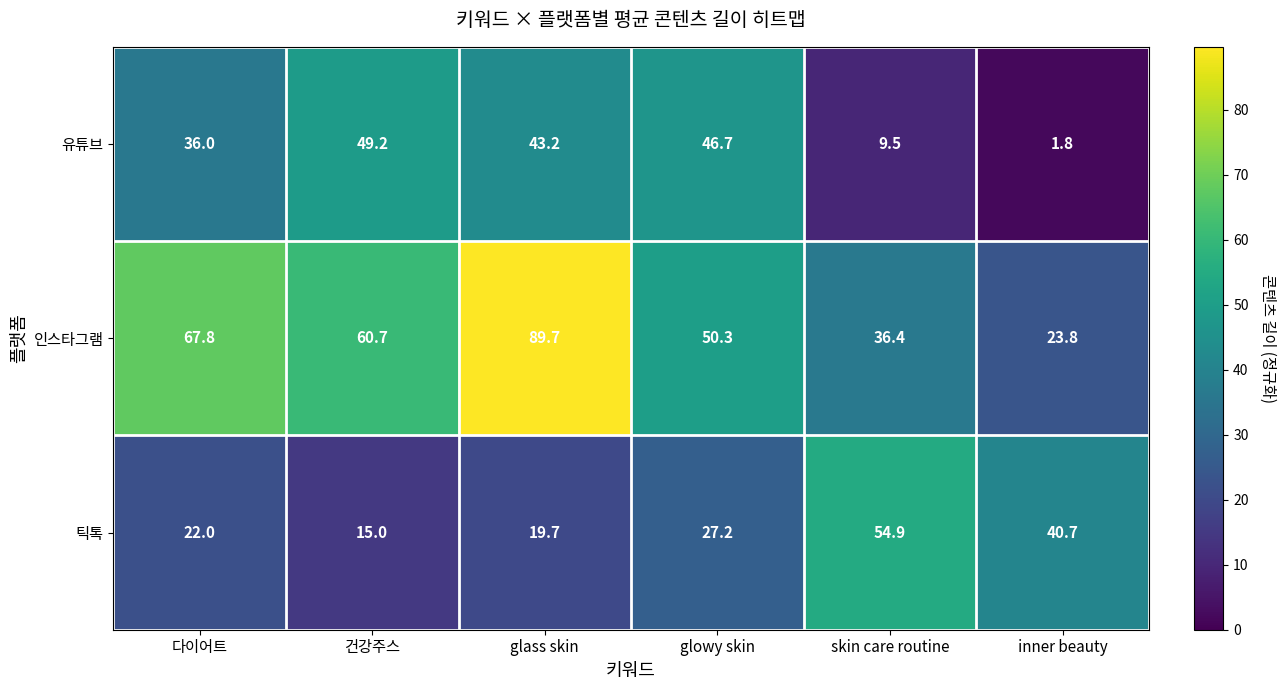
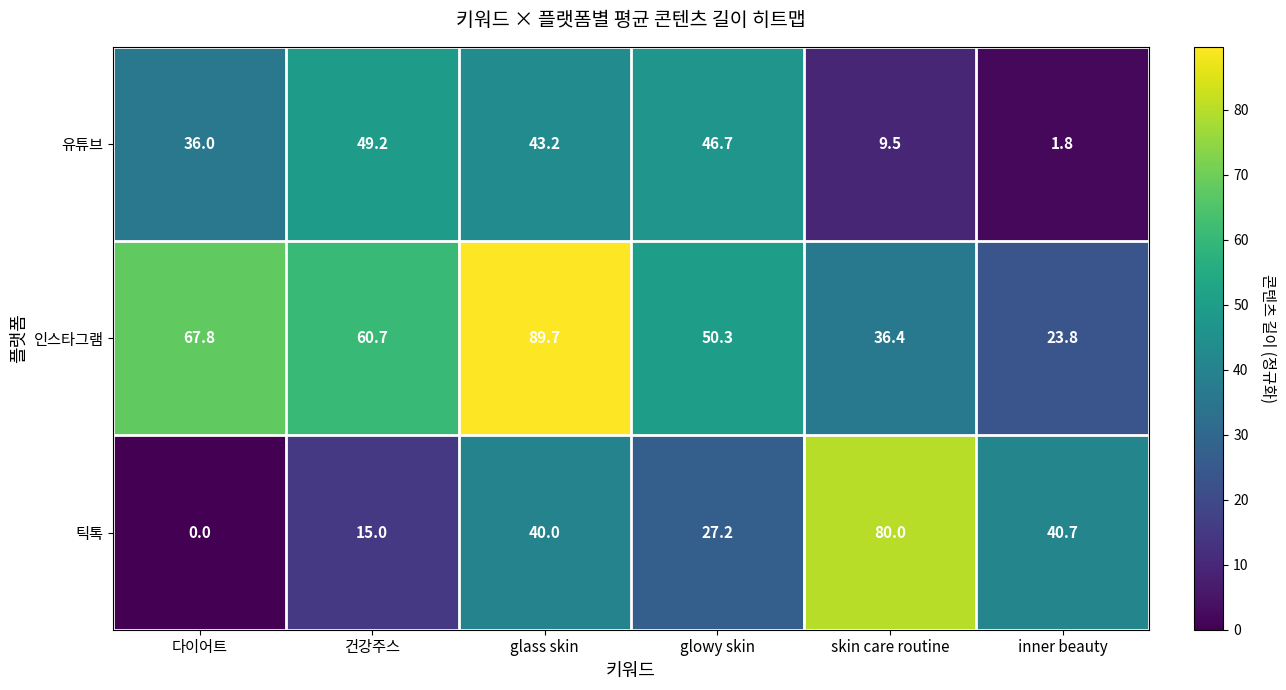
  {
    "유튜브": {
      "다이어트": 36.0,
      "건강주스": 49.2,
      "glass skin": 43.2,
      "glowy skin": 46.7,
      "skin care routine": 9.5,
      "inner beauty": 1.8
    },
    "인스타그램": {
      "다이어트": 67.8,
      "건강주스": 60.7,
      "glass skin": 89.7,
      "glowy skin": 50.3,
      "skin care routine": 36.4,
      "inner beauty": 23.8
    },
    "틱톡": {
-     "다이어트": 22.0,
+     "다이어트": 0.0,
      "건강주스": 15.0,
-     "glass skin": 19.7,
+     "glass skin": 40.0,
      "glowy skin": 27.2,
-     "skin care routine": 54.9,
+     "skin care routine": 80.0,
      "inner beauty": 40.7
    }
  }
